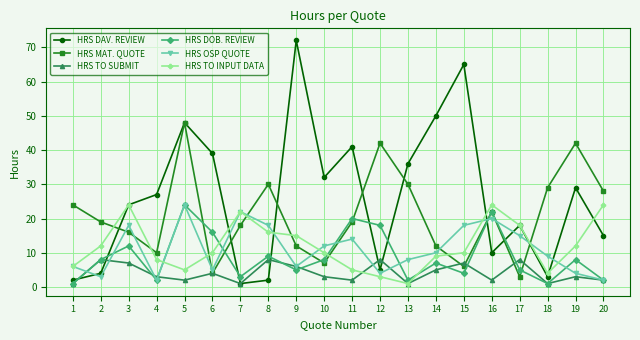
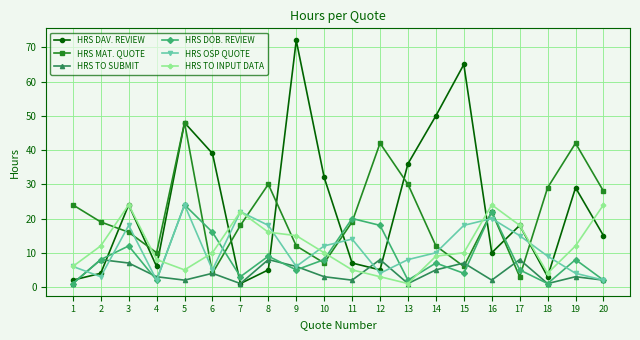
  {
    "HRS DAV. REVIEW": {
      "1": 2,
      "2": 4,
-     "4": 27,
+     "4": 6,
      "6": 39,
-     "8": 2,
+     "8": 5,
      "9": 72,
      "10": 32,
-     "11": 41,
+     "11": 7,
      "12": 5,
      "13": 36,
      "14": 50,
      "15": 65,
      "16": 10,
      "18": 3,
      "19": 29,
      "20": 15
    }
  }
